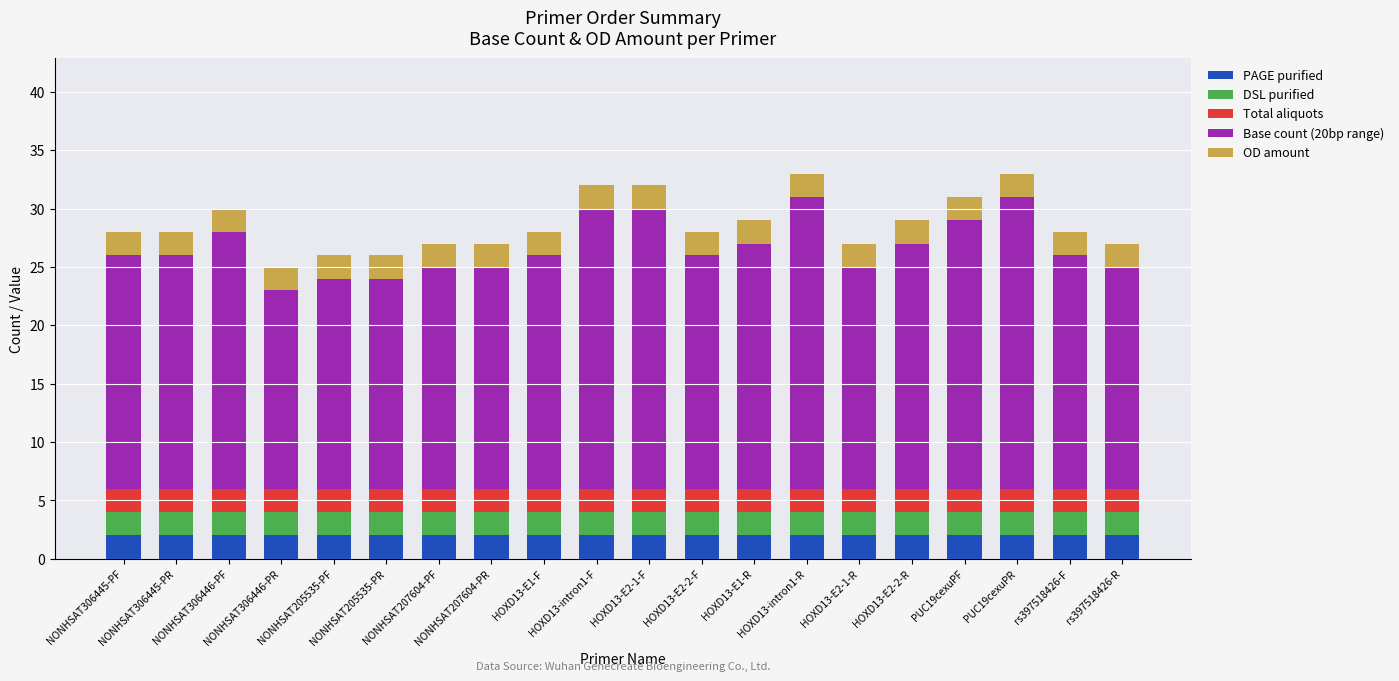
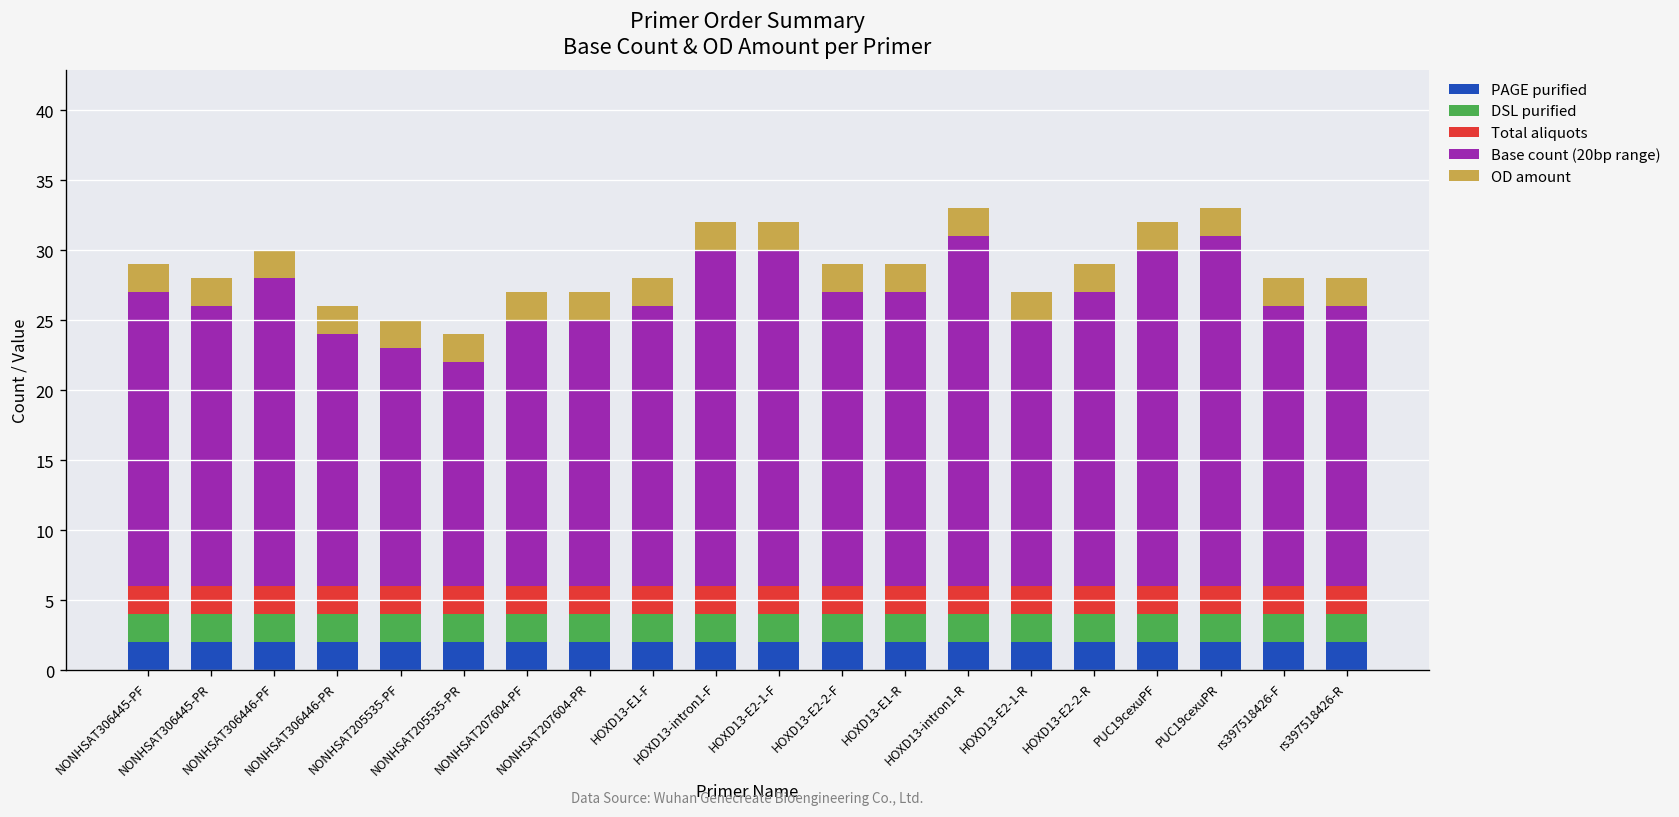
  {
    "PAGE purified": {
      "NONHSAT306445-PF": 2,
      "NONHSAT306445-PR": 2,
      "NONHSAT306446-PF": 2,
      "NONHSAT306446-PR": 2,
      "NONHSAT205535-PF": 2,
      "NONHSAT205535-PR": 2,
      "NONHSAT207604-PF": 2,
      "NONHSAT207604-PR": 2,
      "HOXD13-E1-F": 2,
      "HOXD13-intron1-F": 2,
      "HOXD13-E2-1-F": 2,
      "HOXD13-E2-2-F": 2,
      "HOXD13-E1-R": 2,
      "HOXD13-intron1-R": 2,
      "HOXD13-E2-1-R": 2,
      "HOXD13-E2-2-R": 2,
      "PUC19cexuPF": 2,
      "PUC19cexuPR": 2,
      "rs397518426-F": 2,
      "rs397518426-R": 2
    },
    "DSL purified": {
      "NONHSAT306445-PF": 2,
      "NONHSAT306445-PR": 2,
      "NONHSAT306446-PF": 2,
      "NONHSAT306446-PR": 2,
      "NONHSAT205535-PF": 2,
      "NONHSAT205535-PR": 2,
      "NONHSAT207604-PF": 2,
      "NONHSAT207604-PR": 2,
      "HOXD13-E1-F": 2,
      "HOXD13-intron1-F": 2,
      "HOXD13-E2-1-F": 2,
      "HOXD13-E2-2-F": 2,
      "HOXD13-E1-R": 2,
      "HOXD13-intron1-R": 2,
      "HOXD13-E2-1-R": 2,
      "HOXD13-E2-2-R": 2,
      "PUC19cexuPF": 2,
      "PUC19cexuPR": 2,
      "rs397518426-F": 2,
      "rs397518426-R": 2
    },
    "Total aliquots": {
      "NONHSAT306445-PF": 2,
      "NONHSAT306445-PR": 2,
      "NONHSAT306446-PF": 2,
      "NONHSAT306446-PR": 2,
      "NONHSAT205535-PF": 2,
      "NONHSAT205535-PR": 2,
      "NONHSAT207604-PF": 2,
      "NONHSAT207604-PR": 2,
      "HOXD13-E1-F": 2,
      "HOXD13-intron1-F": 2,
      "HOXD13-E2-1-F": 2,
      "HOXD13-E2-2-F": 2,
      "HOXD13-E1-R": 2,
      "HOXD13-intron1-R": 2,
      "HOXD13-E2-1-R": 2,
      "HOXD13-E2-2-R": 2,
      "PUC19cexuPF": 2,
      "PUC19cexuPR": 2,
      "rs397518426-F": 2,
      "rs397518426-R": 2
    },
    "Base count (20bp range)": {
-     "NONHSAT306445-PF": 20,
+     "NONHSAT306445-PF": 21,
      "NONHSAT306445-PR": 20,
      "NONHSAT306446-PF": 22,
-     "NONHSAT306446-PR": 17,
-     "NONHSAT205535-PF": 18,
-     "NONHSAT205535-PR": 18,
+     "NONHSAT306446-PR": 18,
+     "NONHSAT205535-PF": 17,
+     "NONHSAT205535-PR": 16,
      "NONHSAT207604-PF": 19,
      "NONHSAT207604-PR": 19,
      "HOXD13-E1-F": 20,
      "HOXD13-intron1-F": 24,
      "HOXD13-E2-1-F": 24,
-     "HOXD13-E2-2-F": 20,
+     "HOXD13-E2-2-F": 21,
      "HOXD13-E1-R": 21,
      "HOXD13-intron1-R": 25,
      "HOXD13-E2-1-R": 19,
      "HOXD13-E2-2-R": 21,
-     "PUC19cexuPF": 23,
+     "PUC19cexuPF": 24,
      "PUC19cexuPR": 25,
      "rs397518426-F": 20,
-     "rs397518426-R": 19
+     "rs397518426-R": 20
    },
    "OD amount": {
      "NONHSAT306445-PF": 2,
      "NONHSAT306445-PR": 2,
      "NONHSAT306446-PF": 2,
      "NONHSAT306446-PR": 2,
      "NONHSAT205535-PF": 2,
      "NONHSAT205535-PR": 2,
      "NONHSAT207604-PF": 2,
      "NONHSAT207604-PR": 2,
      "HOXD13-E1-F": 2,
      "HOXD13-intron1-F": 2,
      "HOXD13-E2-1-F": 2,
      "HOXD13-E2-2-F": 2,
      "HOXD13-E1-R": 2,
      "HOXD13-intron1-R": 2,
      "HOXD13-E2-1-R": 2,
      "HOXD13-E2-2-R": 2,
      "PUC19cexuPF": 2,
      "PUC19cexuPR": 2,
      "rs397518426-F": 2,
      "rs397518426-R": 2
    }
  }
